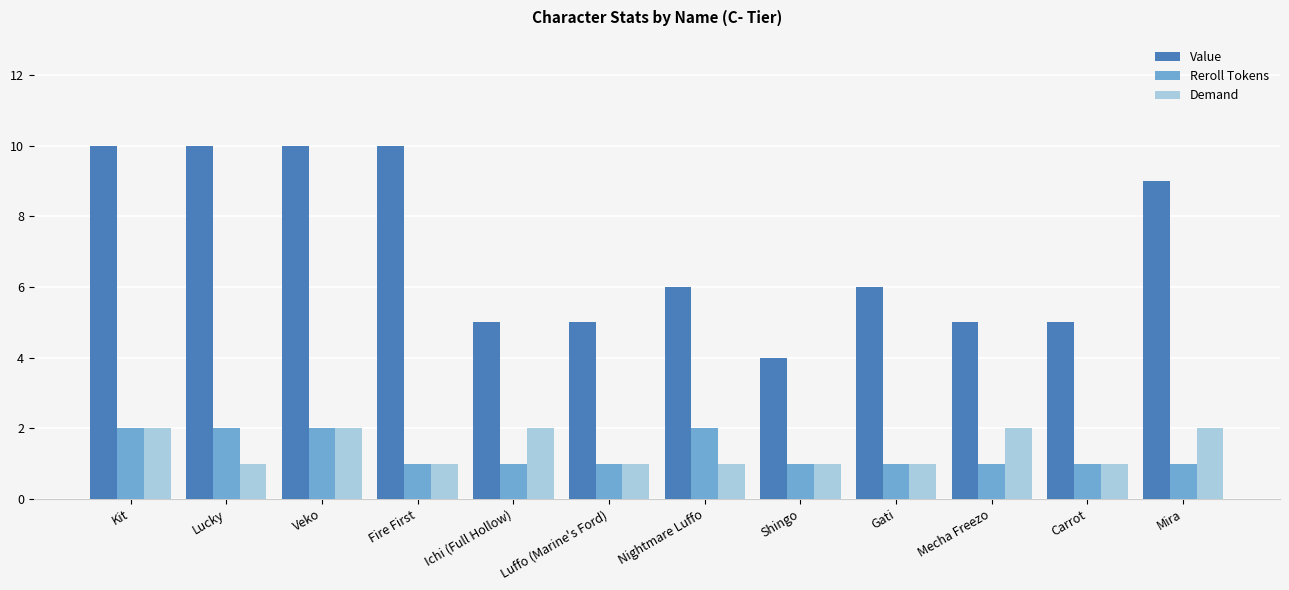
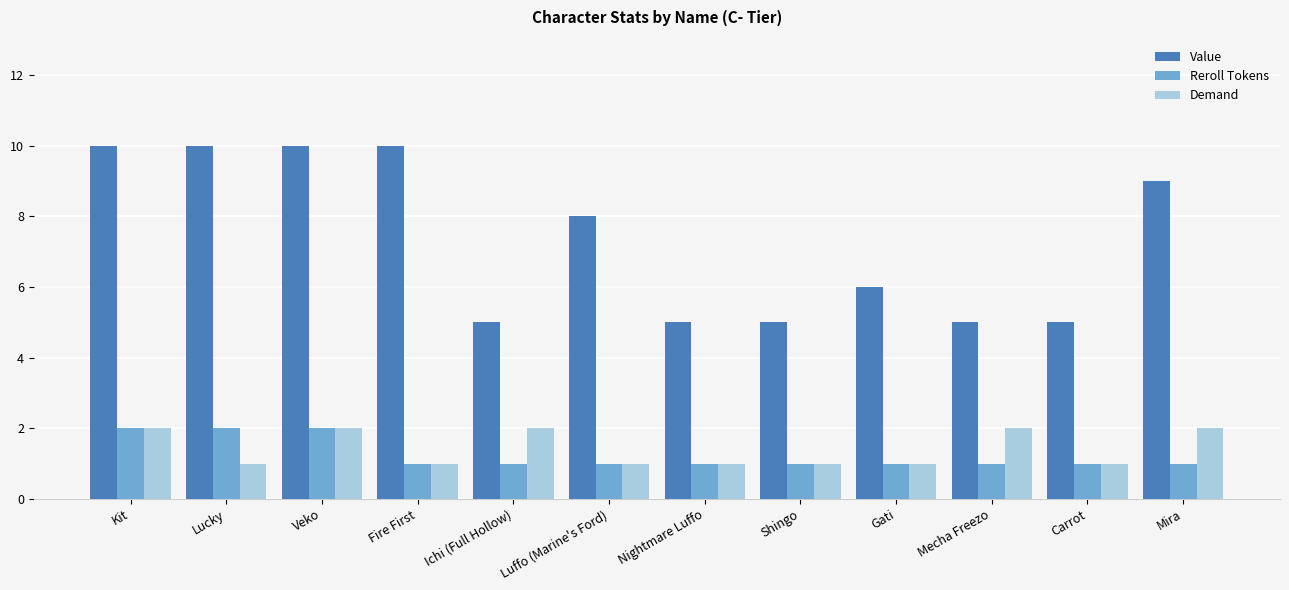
  {
    "Value": {
      "Kit": 10,
      "Lucky": 10,
      "Veko": 10,
      "Fire First": 10,
      "Ichi (Full Hollow)": 5,
-     "Luffo (Marine's Ford)": 5,
-     "Nightmare Luffo": 6,
-     "Shingo": 4,
+     "Luffo (Marine's Ford)": 8,
+     "Nightmare Luffo": 5,
+     "Shingo": 5,
      "Gati": 6,
      "Mecha Freezo": 5,
      "Carrot": 5,
      "Mira": 9
    },
    "Reroll Tokens": {
      "Kit": 2,
      "Lucky": 2,
      "Veko": 2,
      "Fire First": 1,
      "Ichi (Full Hollow)": 1,
      "Luffo (Marine's Ford)": 1,
-     "Nightmare Luffo": 2,
+     "Nightmare Luffo": 1,
      "Shingo": 1,
      "Gati": 1,
      "Mecha Freezo": 1,
      "Carrot": 1,
      "Mira": 1
    },
    "Demand": {
      "Kit": 2,
      "Lucky": 1,
      "Veko": 2,
      "Fire First": 1,
      "Ichi (Full Hollow)": 2,
      "Luffo (Marine's Ford)": 1,
      "Nightmare Luffo": 1,
      "Shingo": 1,
      "Gati": 1,
      "Mecha Freezo": 2,
      "Carrot": 1,
      "Mira": 2
    }
  }
